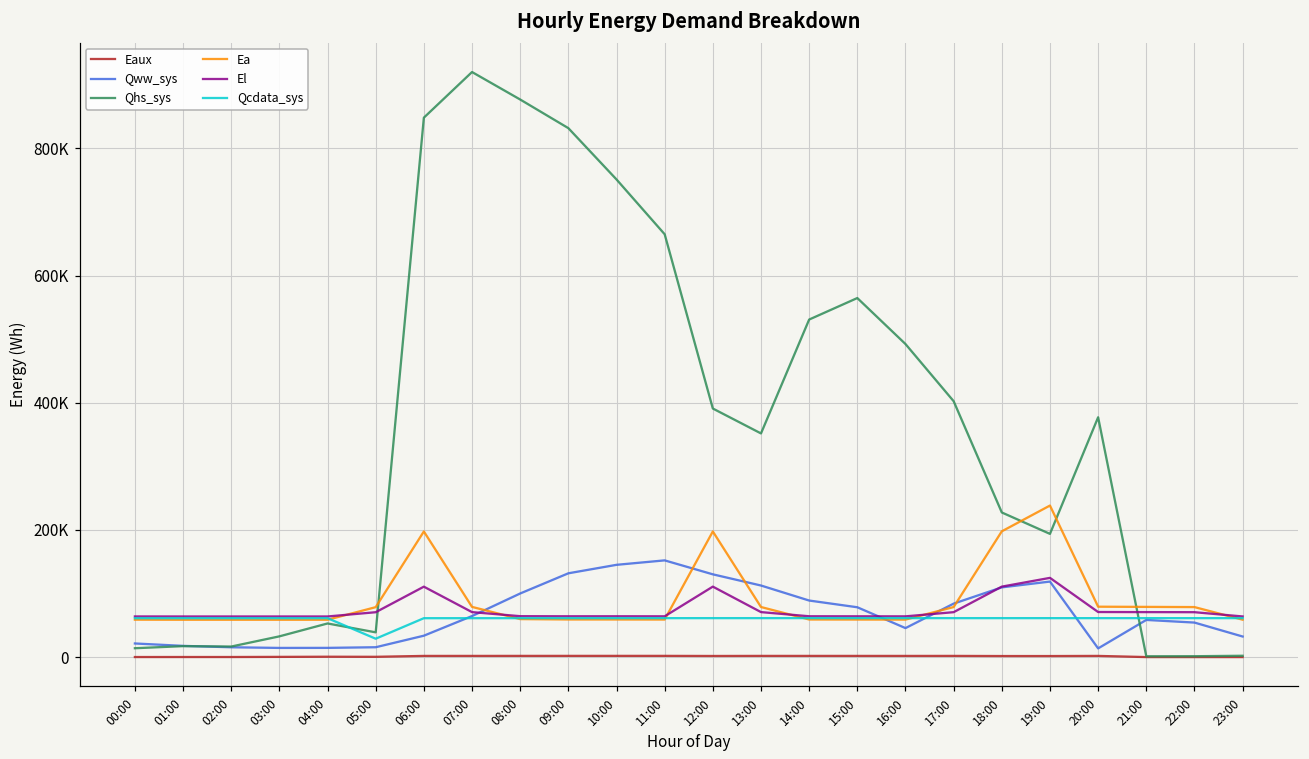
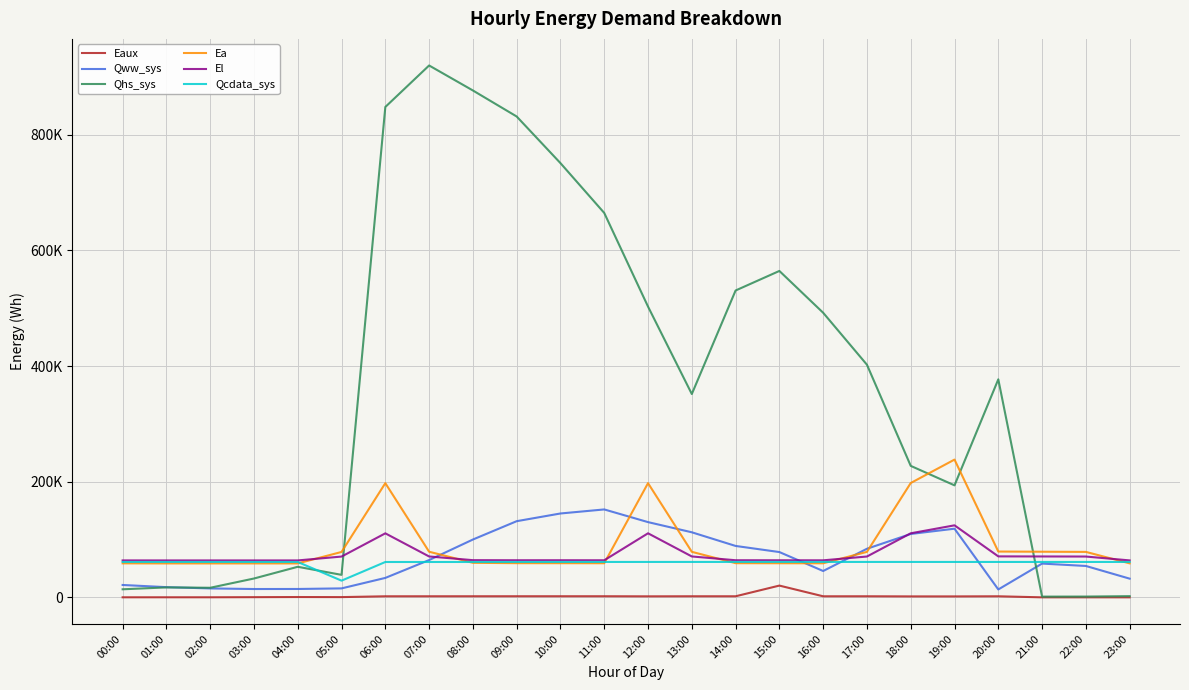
  {
    "Eaux": {
      "00:00": 0,
      "01:00": 0,
      "02:00": 0,
      "03:00": 0,
      "04:00": 0,
      "05:00": 0,
      "06:00": 0,
      "07:00": 0,
      "08:00": 0,
      "09:00": 0,
      "10:00": 0,
      "11:00": 0,
      "12:00": 0,
      "13:00": 0,
      "14:00": 0,
-     "15:00": 0,
+     "15:00": 20000,
      "16:00": 0,
      "17:00": 0,
      "18:00": 0,
      "19:00": 0,
      "20:00": 0
    },
    "Qww_sys": {
      "00:00": 20000,
      "03:00": 10000,
      "04:00": 10000,
      "05:00": 20000,
      "06:00": 30000,
      "08:00": 100000,
      "09:00": 130000,
      "10:00": 150000,
      "11:00": 150000,
      "12:00": 130000,
      "13:00": 110000,
      "14:00": 90000,
      "15:00": 80000,
      "16:00": 50000,
      "17:00": 80000,
      "19:00": 120000,
      "20:00": 10000,
      "22:00": 50000,
      "23:00": 30000
    },
    "Qhs_sys": {
      "00:00": 10000,
      "03:00": 30000,
      "04:00": 50000,
      "05:00": 40000,
      "06:00": 850000,
      "07:00": 920000,
      "08:00": 880000,
      "09:00": 830000,
      "10:00": 750000,
      "11:00": 660000,
-     "12:00": 390000,
+     "12:00": 500000,
      "13:00": 350000,
      "14:00": 530000,
      "15:00": 560000,
      "16:00": 490000,
      "17:00": 400000,
      "18:00": 230000,
      "19:00": 190000,
      "20:00": 380000
    },
    "Ea": {
      "05:00": 80000,
      "06:00": 200000,
      "07:00": 80000,
      "12:00": 200000,
      "13:00": 80000,
      "17:00": 80000,
      "18:00": 200000,
      "19:00": 240000,
      "20:00": 80000,
      "21:00": 80000,
      "22:00": 80000
    },
    "El": {
      "05:00": 70000,
      "06:00": 110000,
      "07:00": 70000,
      "12:00": 110000,
      "13:00": 70000,
      "17:00": 70000,
      "19:00": 120000,
      "20:00": 70000,
      "21:00": 70000,
      "22:00": 70000
    },
    "Qcdata_sys": {
      "05:00": 30000,
      "06:00": 60000,
      "12:00": 60000,
      "13:00": 60000,
      "17:00": 60000,
      "18:00": 60000,
      "19:00": 60000,
      "20:00": 60000,
      "22:00": 60000
    }
  }
